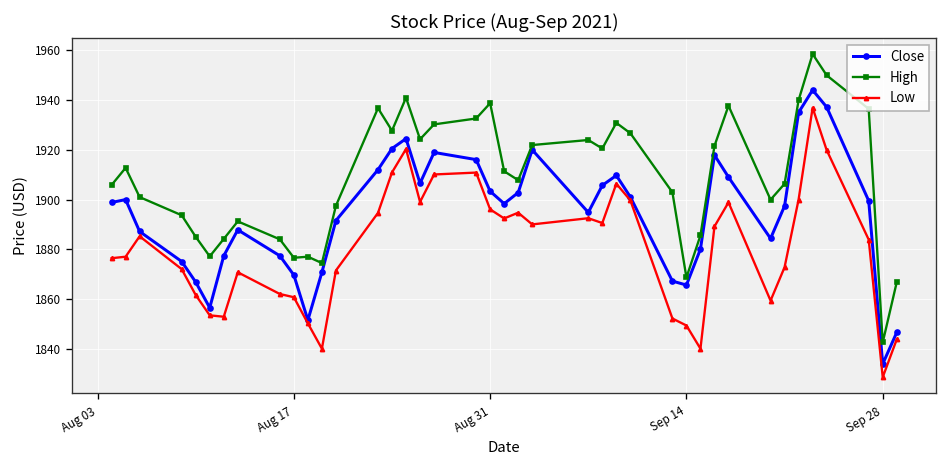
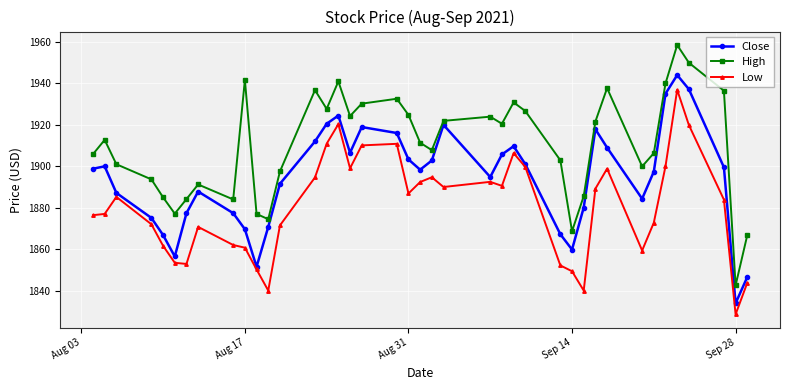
  {
    "Close": {
      "Aug 17": 1870,
      "Aug 31": 1903,
-     "Sep 14": 1866,
+     "Sep 14": 1860,
      "Sep 28": 1834
    },
    "High": {
-     "Aug 17": 1877,
-     "Aug 31": 1939,
+     "Aug 17": 1942,
+     "Aug 31": 1925,
      "Sep 14": 1869,
      "Sep 28": 1843
    },
    "Low": {
      "Aug 17": 1861,
-     "Aug 31": 1896,
+     "Aug 31": 1887,
      "Sep 14": 1849,
      "Sep 28": 1829
    }
  }
